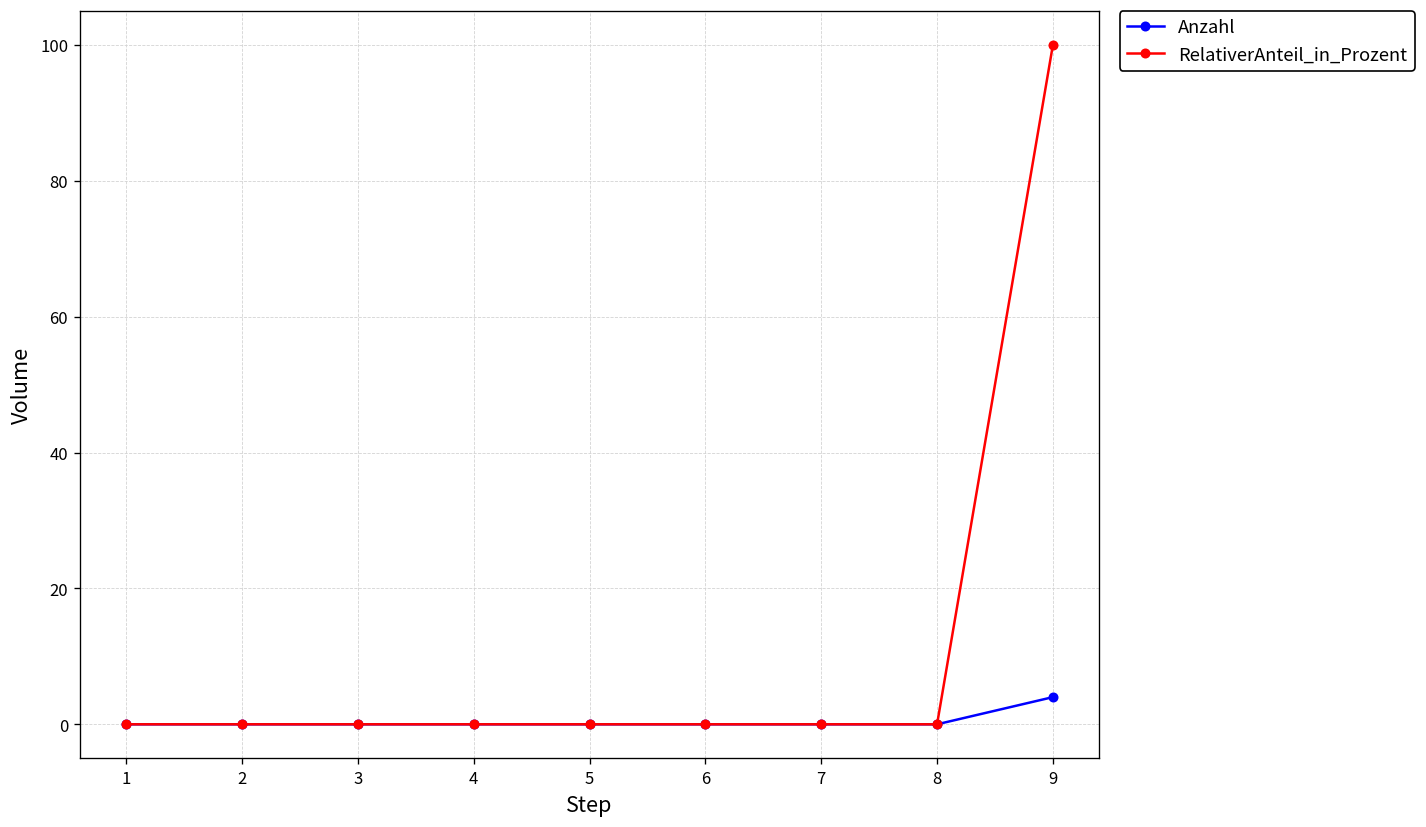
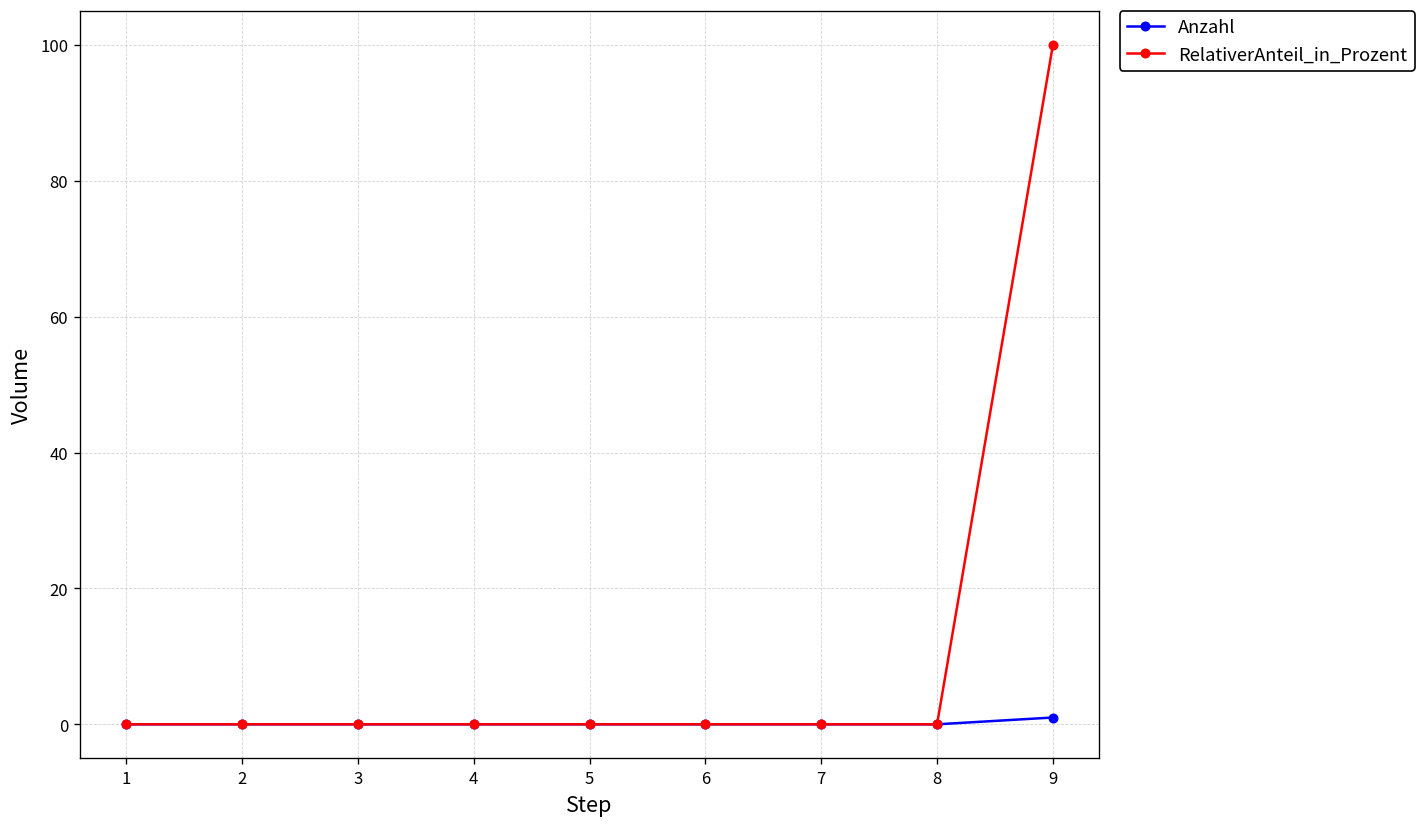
  {
    "Anzahl": {
-     "9": 4
+     "9": 1
    },
    "RelativerAnteil_in_Prozent": {
      "9": 100
    }
  }
